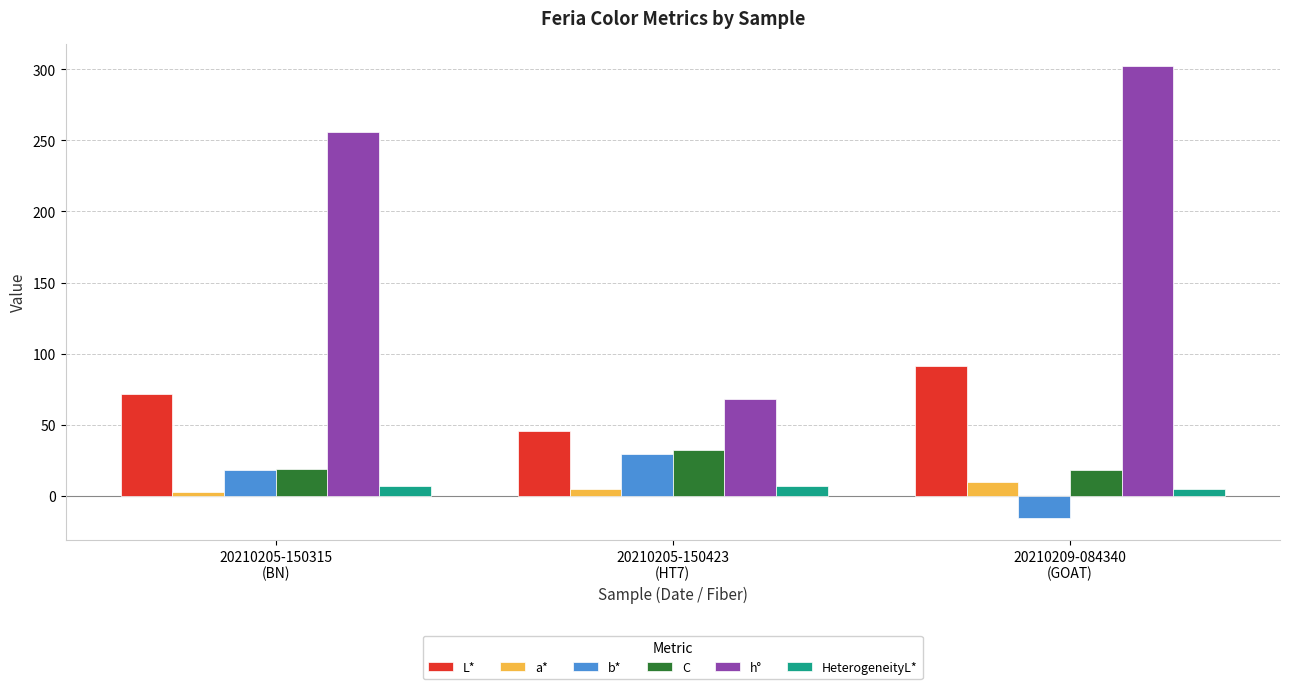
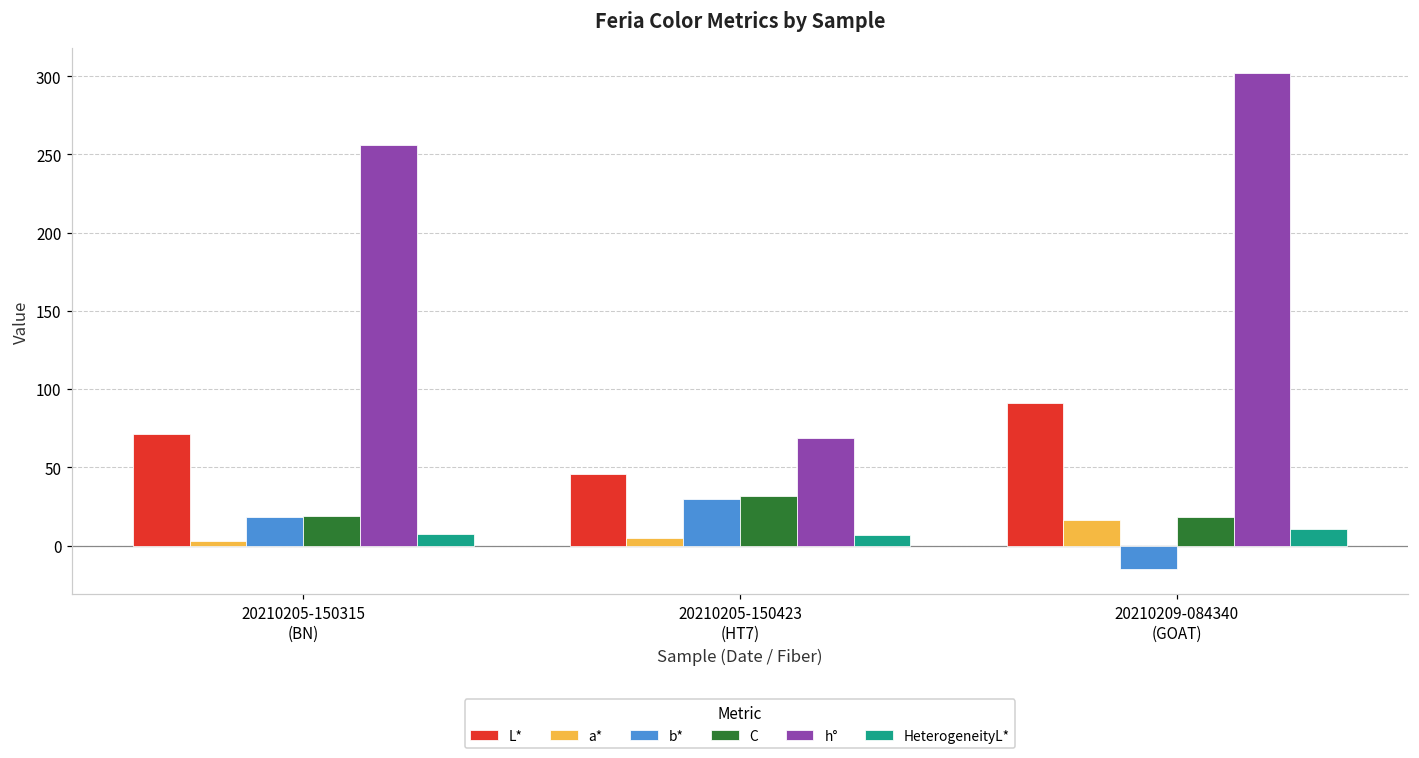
  {
    "L*": {
      "20210205-150315 (BN)": 71,
      "20210205-150423 (HT7)": 46,
      "20210209-084340 (GOAT)": 91
    },
    "a*": {
      "20210205-150315 (BN)": 3,
      "20210205-150423 (HT7)": 5,
-     "20210209-084340 (GOAT)": 10
+     "20210209-084340 (GOAT)": 16
    },
    "b*": {
      "20210205-150315 (BN)": 18,
      "20210205-150423 (HT7)": 30,
      "20210209-084340 (GOAT)": -15
    },
    "C": {
      "20210205-150315 (BN)": 19,
      "20210205-150423 (HT7)": 32,
      "20210209-084340 (GOAT)": 18
    },
    "h°": {
      "20210205-150315 (BN)": 256,
      "20210205-150423 (HT7)": 68,
      "20210209-084340 (GOAT)": 302
    },
    "HeterogeneityL*": {
      "20210205-150315 (BN)": 7,
      "20210205-150423 (HT7)": 7,
-     "20210209-084340 (GOAT)": 5
+     "20210209-084340 (GOAT)": 11
    }
  }
